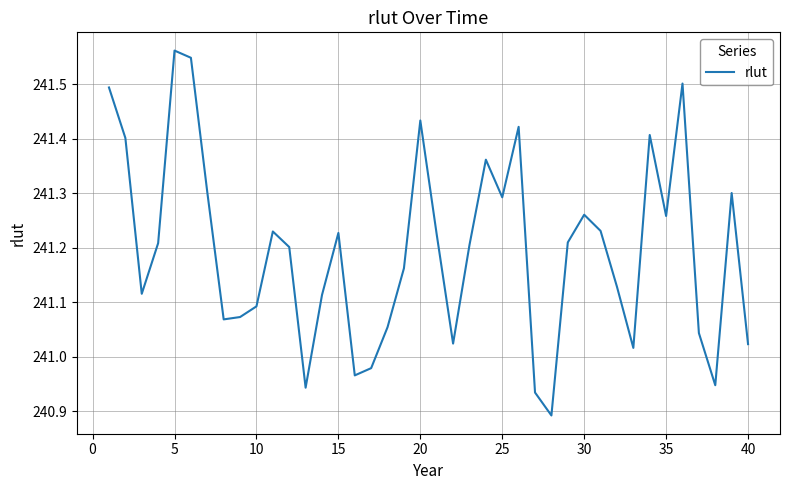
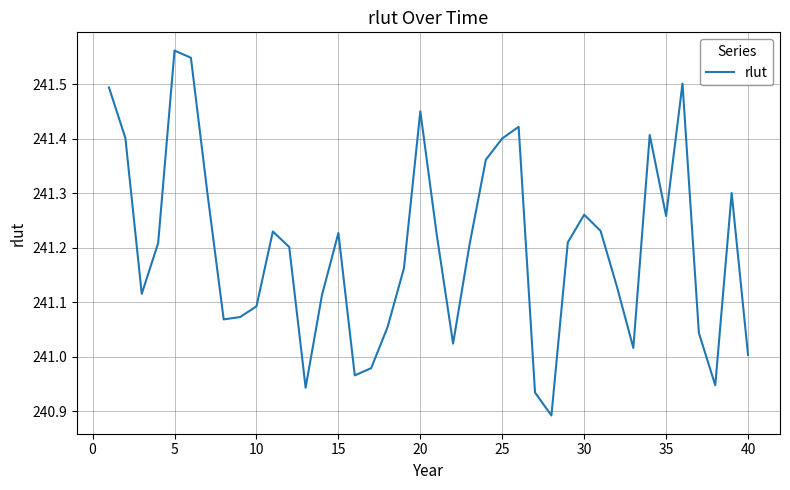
  {
    "5": 241.56,
    "10": 241.09,
    "15": 241.23,
-   "20": 241.43,
-   "25": 241.29,
+   "20": 241.45,
+   "25": 241.40,
    "30": 241.26,
    "35": 241.26,
-   "40": 241.02
+   "40": 241.00
  }
